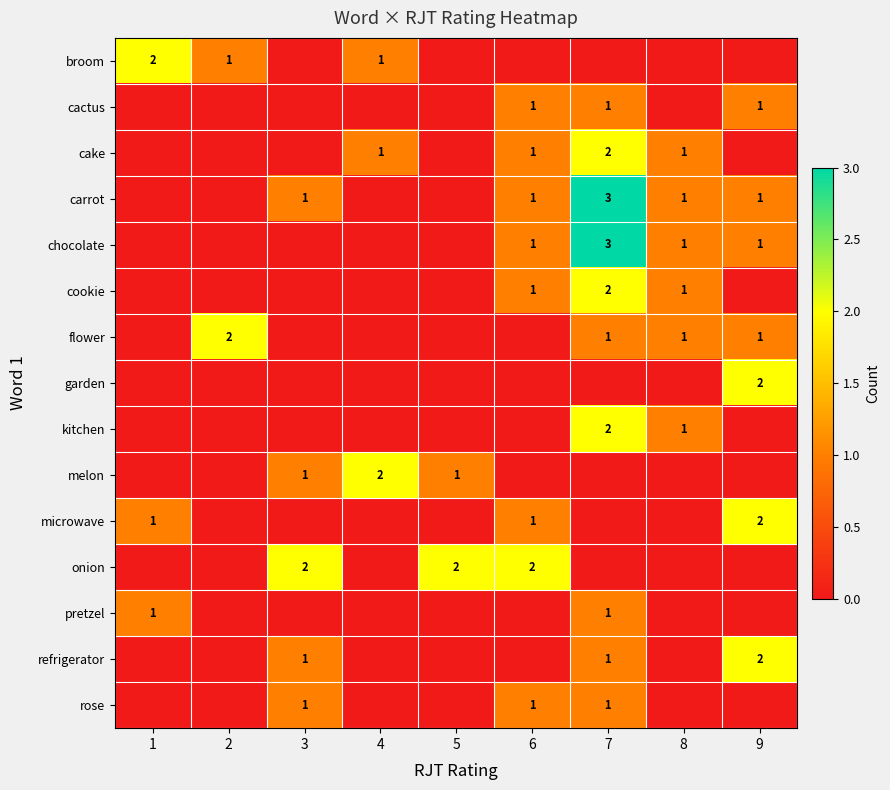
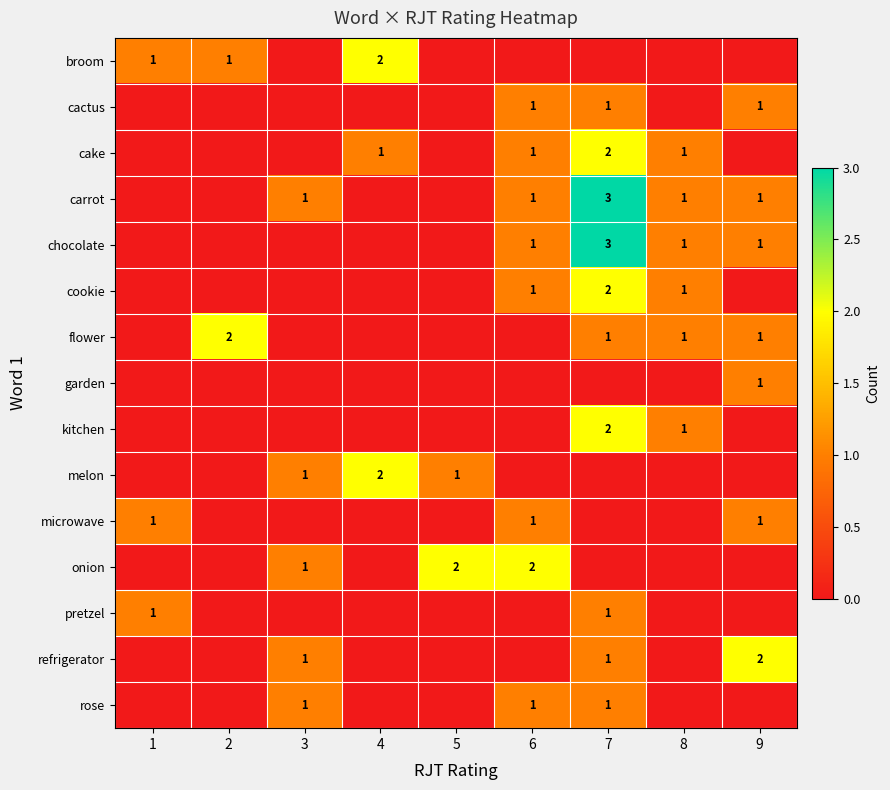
  {
    "broom": {
-     "1": 2,
+     "1": 1,
      "2": 1,
-     "4": 1
+     "4": 2
    },
    "cactus": {
      "6": 1,
      "7": 1,
      "9": 1
    },
    "cake": {
      "4": 1,
      "6": 1,
      "7": 2,
      "8": 1
    },
    "carrot": {
      "3": 1,
      "6": 1,
      "7": 3,
      "8": 1,
      "9": 1
    },
    "chocolate": {
      "6": 1,
      "7": 3,
      "8": 1,
      "9": 1
    },
    "cookie": {
      "6": 1,
      "7": 2,
      "8": 1
    },
    "flower": {
      "2": 2,
      "7": 1,
      "8": 1,
      "9": 1
    },
    "garden": {
-     "9": 2
+     "9": 1
    },
    "kitchen": {
      "7": 2,
      "8": 1
    },
    "melon": {
      "3": 1,
      "4": 2,
      "5": 1
    },
    "microwave": {
      "1": 1,
      "6": 1,
-     "9": 2
+     "9": 1
    },
    "onion": {
-     "3": 2,
+     "3": 1,
      "5": 2,
      "6": 2
    },
    "pretzel": {
      "1": 1,
      "7": 1
    },
    "refrigerator": {
      "3": 1,
      "7": 1,
      "9": 2
    },
    "rose": {
      "3": 1,
      "6": 1,
      "7": 1
    }
  }
